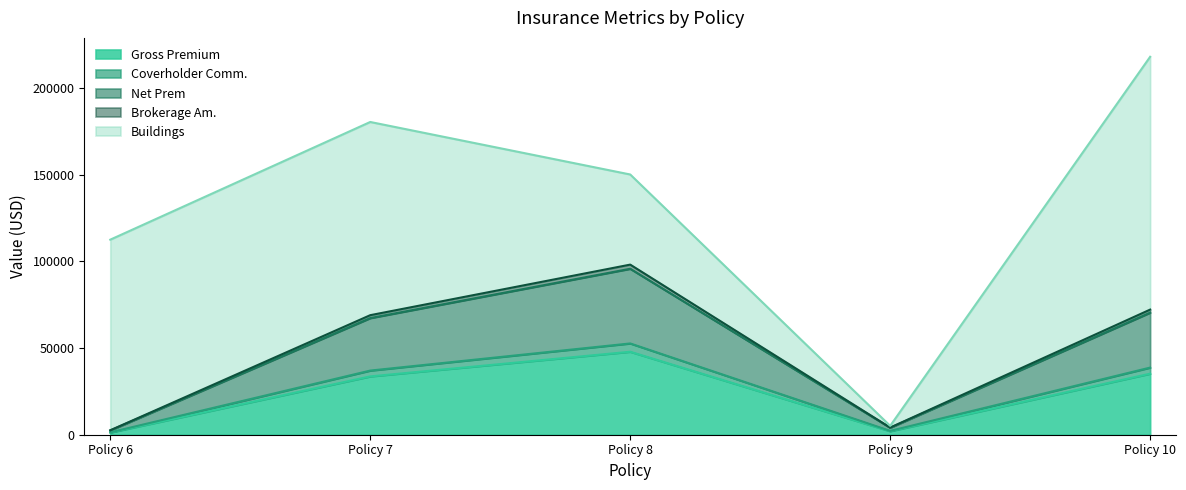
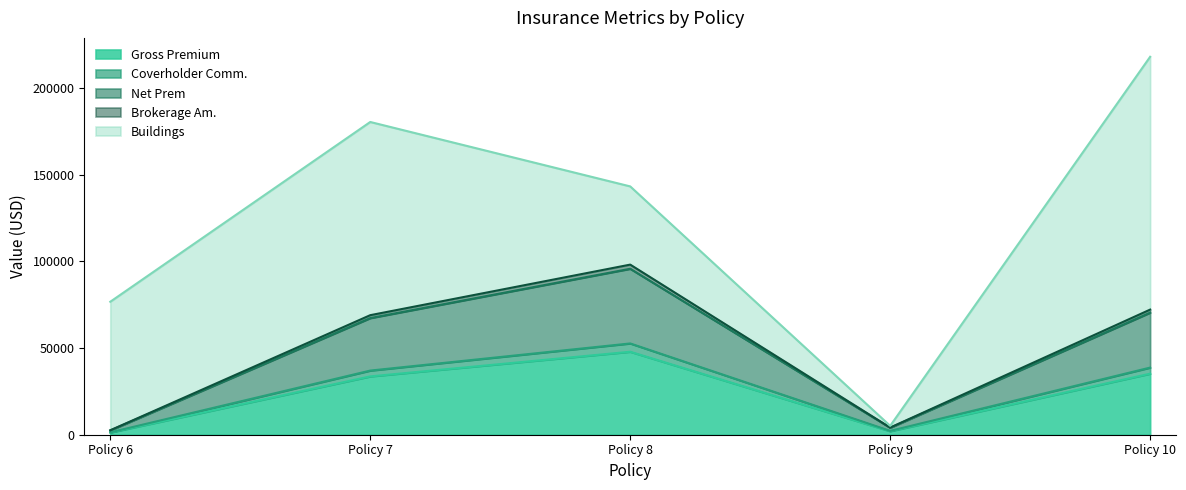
  {
    "Buildings": {
-     "Policy 6": 110000,
+     "Policy 6": 74000,
      "Policy 7": 111000,
-     "Policy 8": 52000,
+     "Policy 8": 45000,
      "Policy 10": 146000
    }
  }
